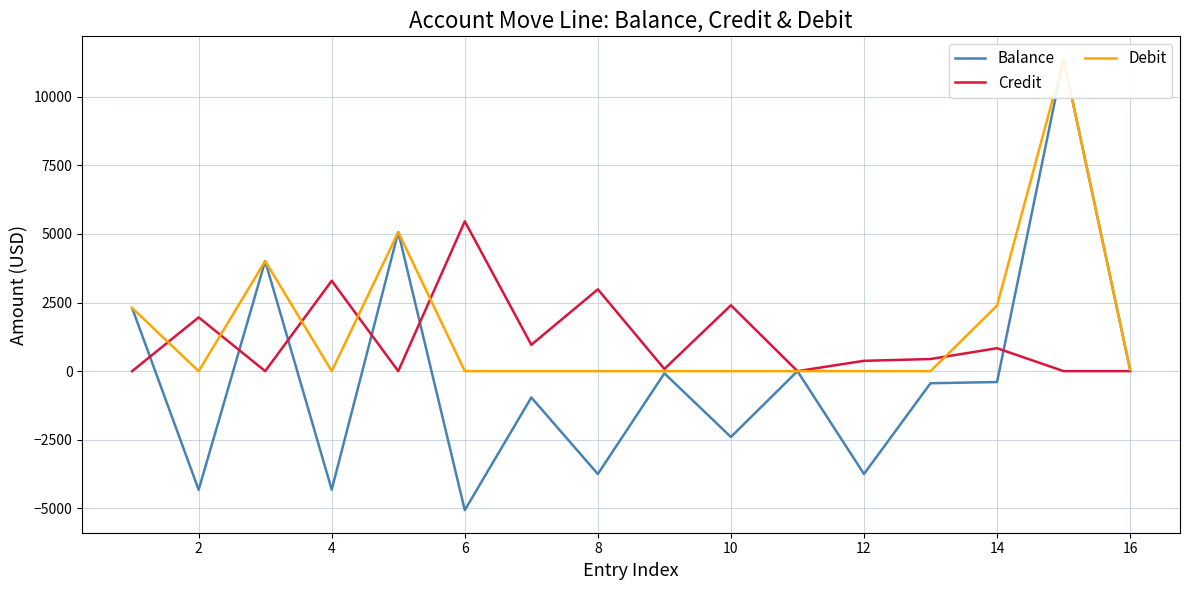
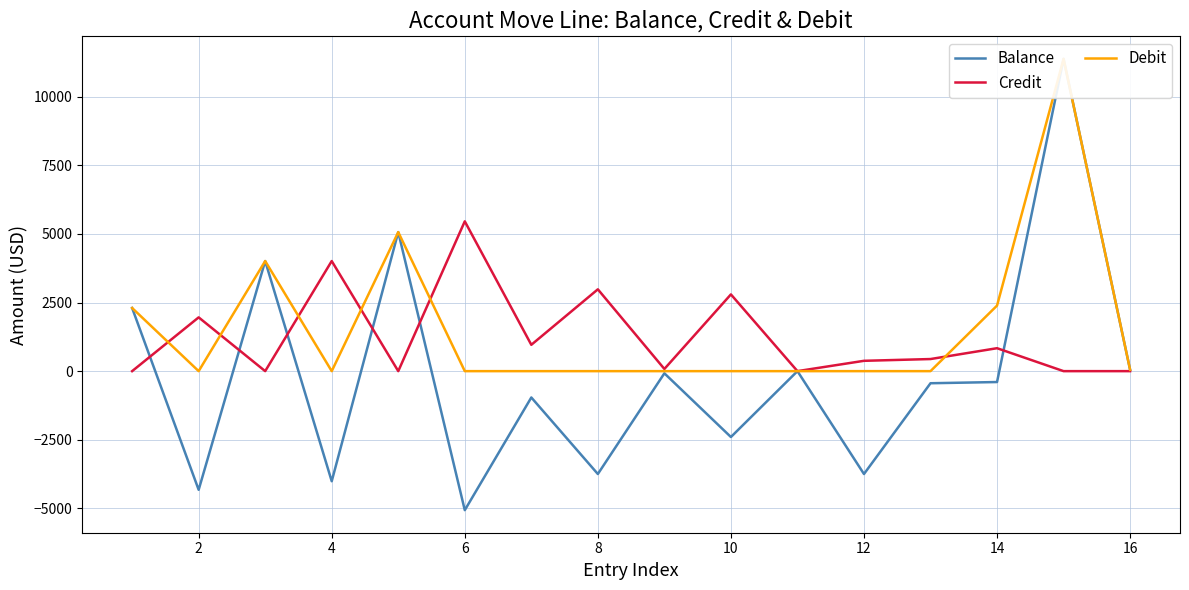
  {
    "Balance": {
      "2": -4300,
-     "4": -4300,
+     "4": -4000,
      "6": -5100,
      "8": -3800,
      "10": -2400,
      "12": -3800,
      "14": -400
    },
    "Credit": {
      "2": 2000,
-     "4": 3300,
+     "4": 4000,
      "6": 5500,
      "8": 3000,
-     "10": 2400,
+     "10": 2800,
      "12": 400,
      "14": 800
    },
    "Debit": {
      "2": 0,
      "4": 0,
      "6": 0,
      "8": 0,
      "10": 0,
      "12": 0,
      "14": 2400
    }
  }
